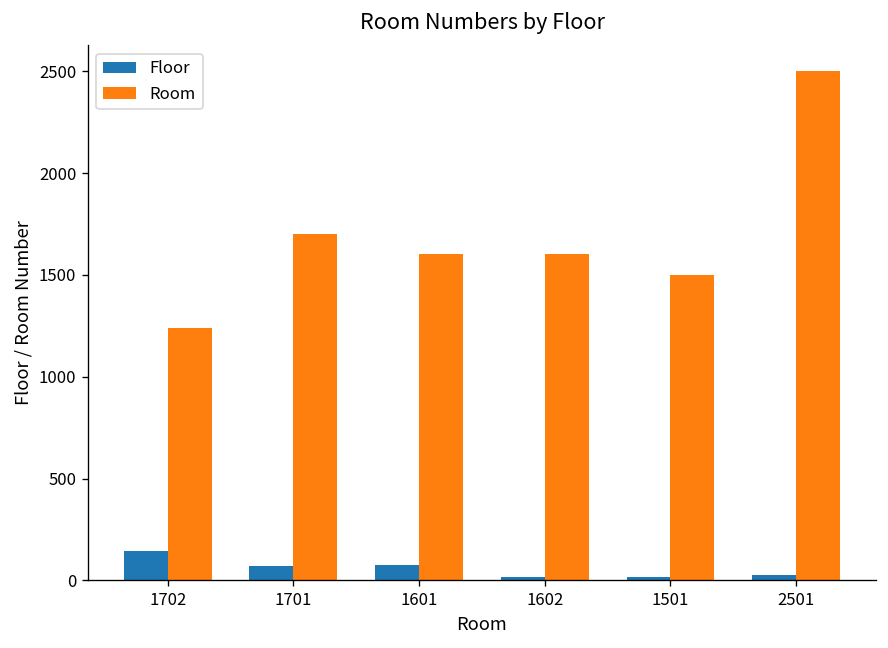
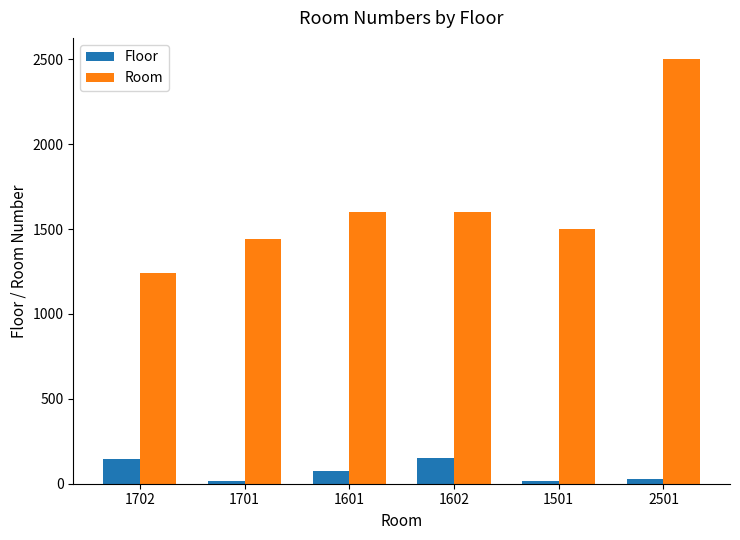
  {
    "Floor": {
      "1702": 150,
-     "1701": 70,
+     "1701": 20,
      "1601": 80,
-     "1602": 20,
+     "1602": 150,
      "1501": 20,
      "2501": 30
    },
    "Room": {
      "1702": 1240,
-     "1701": 1700,
+     "1701": 1440,
      "1601": 1600,
      "1602": 1600,
      "1501": 1500,
      "2501": 2500
    }
  }
